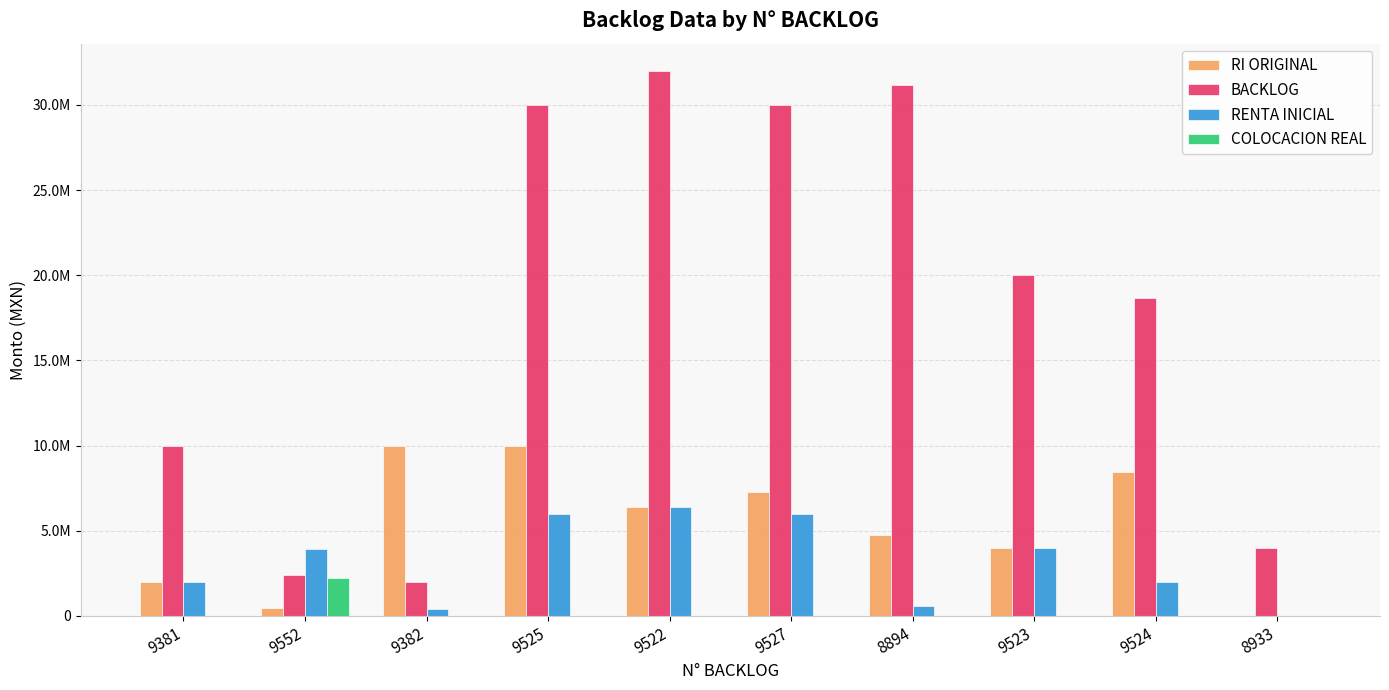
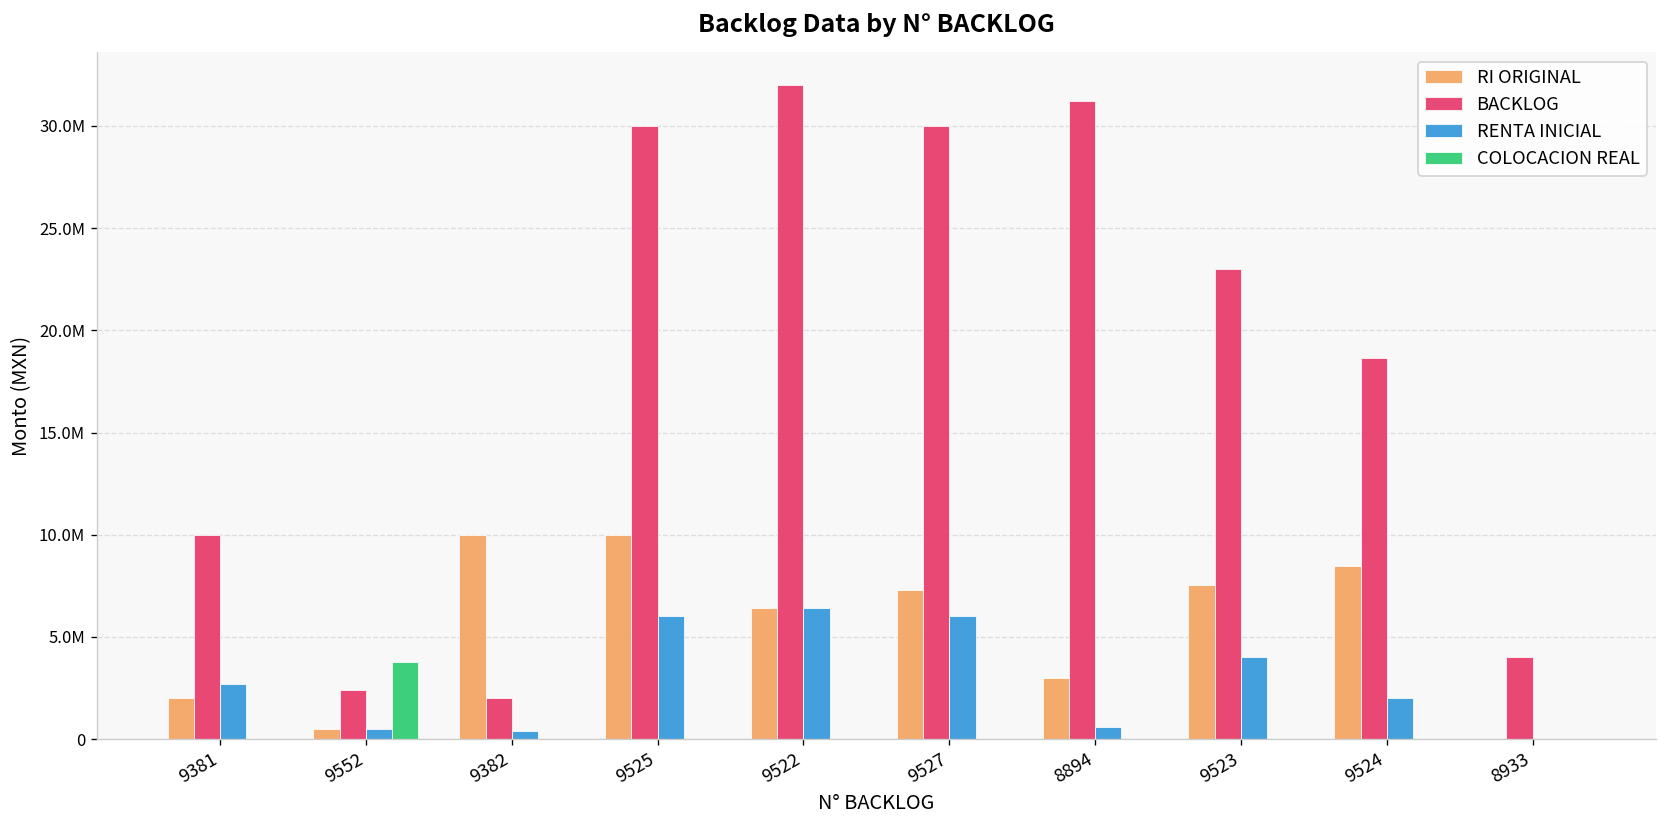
  {
    "RI ORIGINAL": {
      "9381": 2000000,
      "9552": 500000,
      "9382": 10000000,
      "9525": 10000000,
      "9522": 6400000,
      "9527": 7300000,
-     "8894": 4800000,
-     "9523": 4000000,
+     "8894": 3000000,
+     "9523": 7500000,
      "9524": 8500000,
      "8933": 0
    },
    "BACKLOG": {
      "9381": 10000000,
      "9552": 2400000,
      "9382": 2000000,
      "9525": 30000000,
      "9522": 32000000,
      "9527": 30000000,
      "8894": 31200000,
-     "9523": 20000000,
+     "9523": 23000000,
      "9524": 18700000,
      "8933": 4000000
    },
    "RENTA INICIAL": {
-     "9381": 2000000,
-     "9552": 3900000,
+     "9381": 2700000,
+     "9552": 500000,
      "9382": 400000,
      "9525": 6000000,
      "9522": 6400000,
      "9527": 6000000,
      "8894": 600000,
      "9523": 4000000,
      "9524": 2000000,
      "8933": 0
    },
    "COLOCACION REAL": {
      "9381": 0,
-     "9552": 2200000,
+     "9552": 3800000,
      "9382": 0,
      "9525": 0,
      "9522": 0,
      "9527": 0,
      "8894": 0,
      "9523": 0,
      "9524": 0,
      "8933": 0
    }
  }
